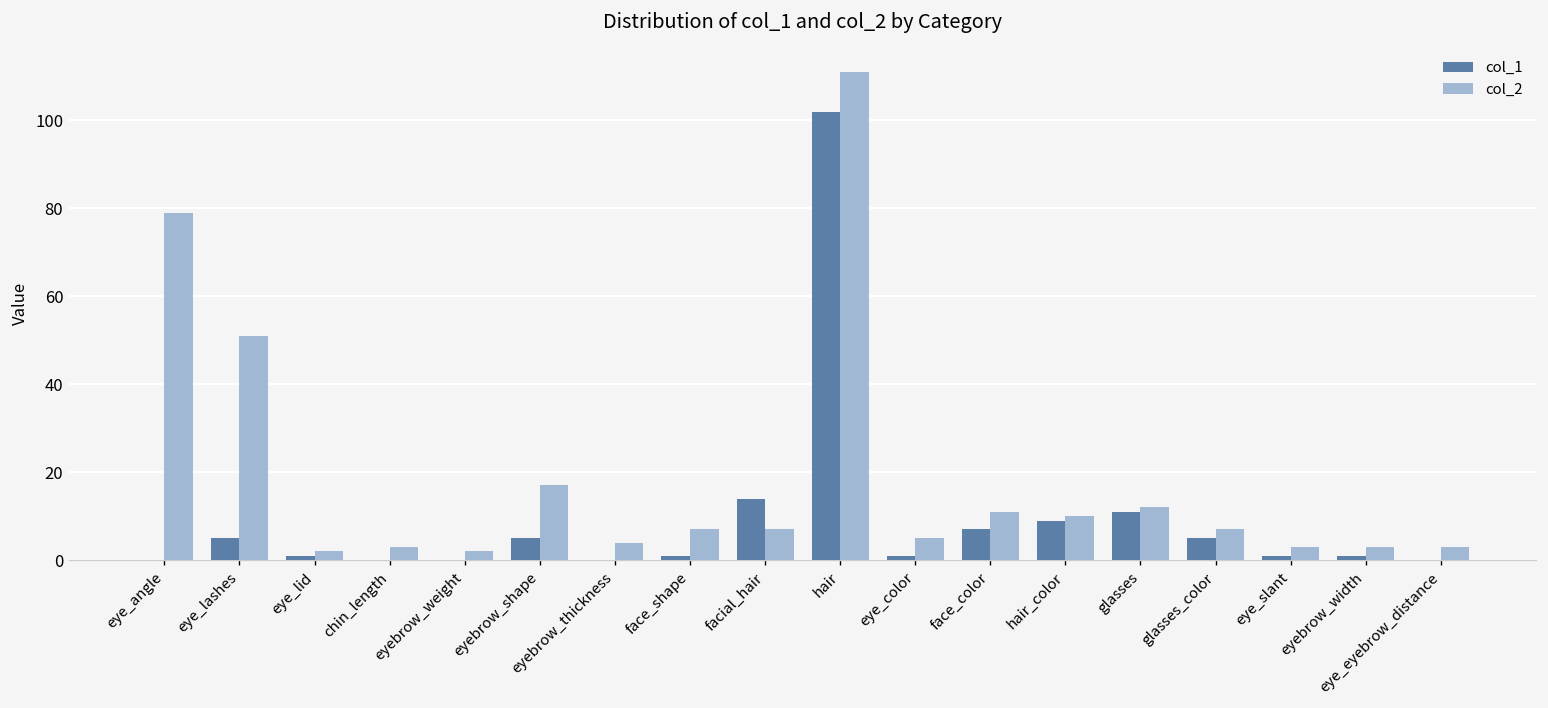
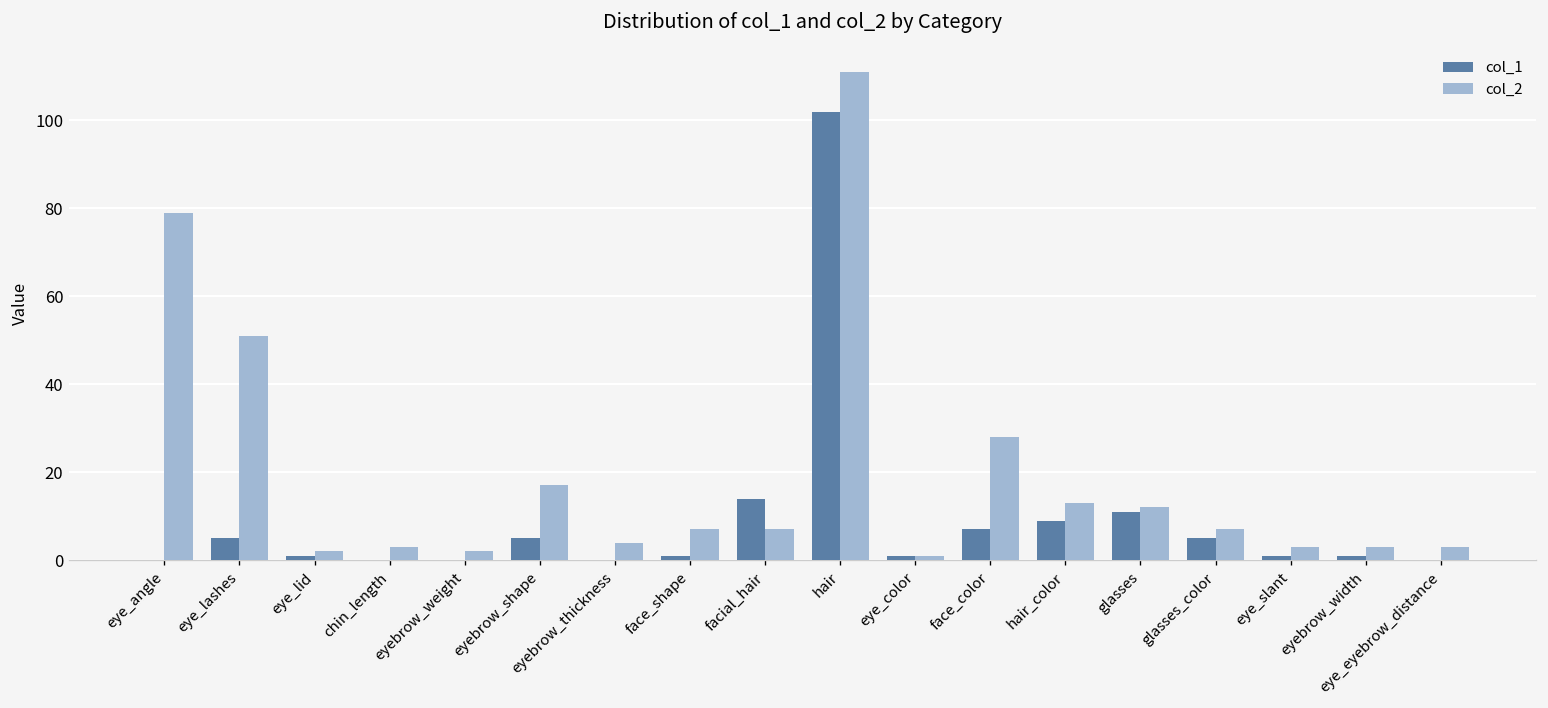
  {
    "col_1": {
      "eye_angle": 0,
      "eye_lashes": 5,
      "eye_lid": 1,
      "chin_length": 0,
      "eyebrow_weight": 0,
      "eyebrow_shape": 5,
      "eyebrow_thickness": 0,
      "face_shape": 1,
      "facial_hair": 14,
      "hair": 102,
      "eye_color": 1,
      "face_color": 7,
      "hair_color": 9,
      "glasses": 11,
      "glasses_color": 5,
      "eye_slant": 1,
      "eyebrow_width": 1,
      "eye_eyebrow_distance": 0
    },
    "col_2": {
      "eye_angle": 79,
      "eye_lashes": 51,
      "eye_lid": 2,
      "chin_length": 3,
      "eyebrow_weight": 2,
      "eyebrow_shape": 17,
      "eyebrow_thickness": 4,
      "face_shape": 7,
      "facial_hair": 7,
      "hair": 111,
-     "eye_color": 5,
-     "face_color": 11,
-     "hair_color": 10,
+     "eye_color": 1,
+     "face_color": 28,
+     "hair_color": 13,
      "glasses": 12,
      "glasses_color": 7,
      "eye_slant": 3,
      "eyebrow_width": 3,
      "eye_eyebrow_distance": 3
    }
  }
